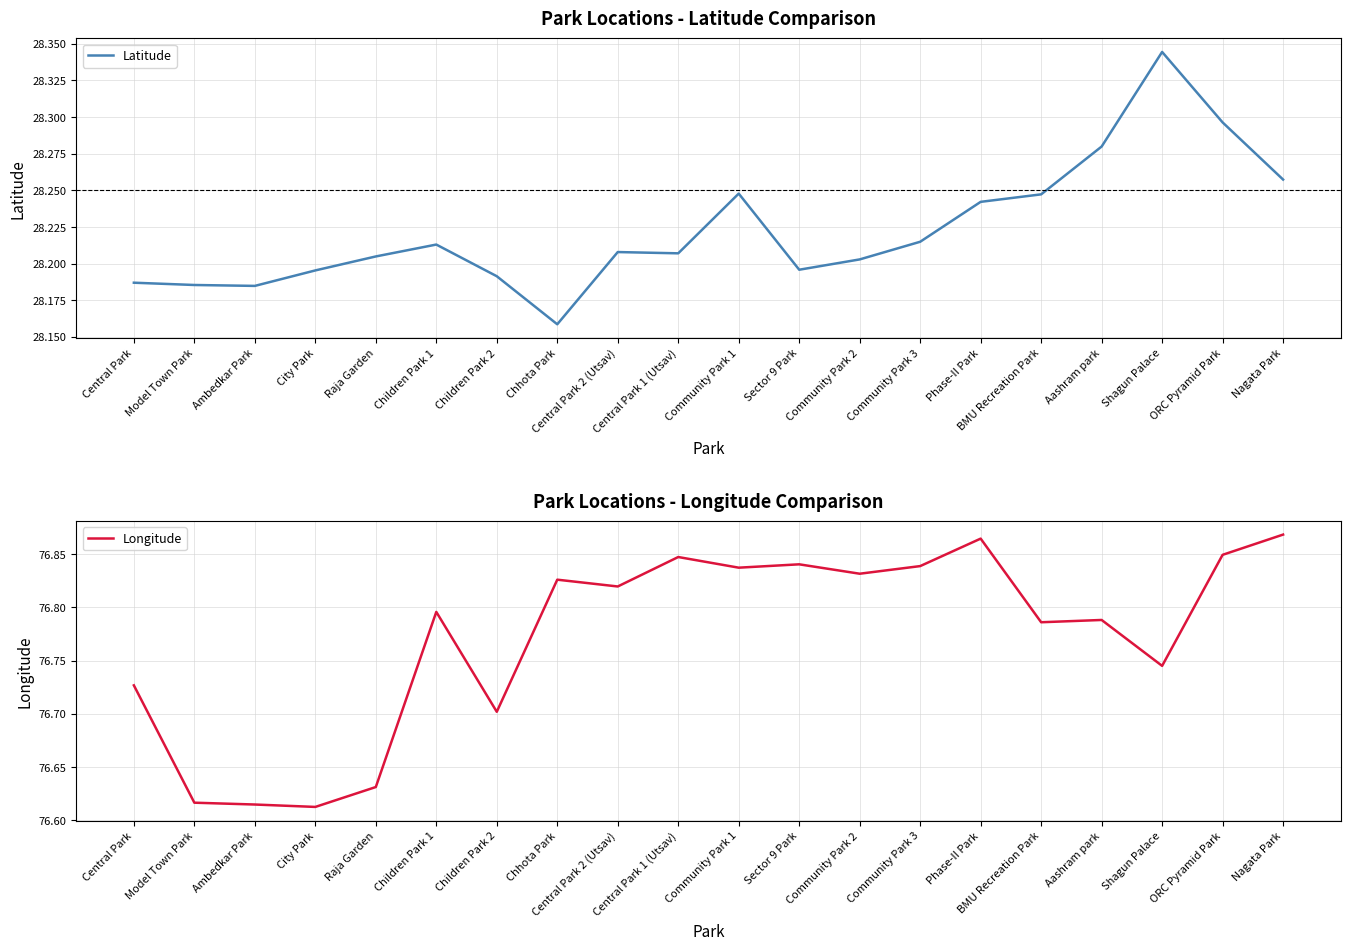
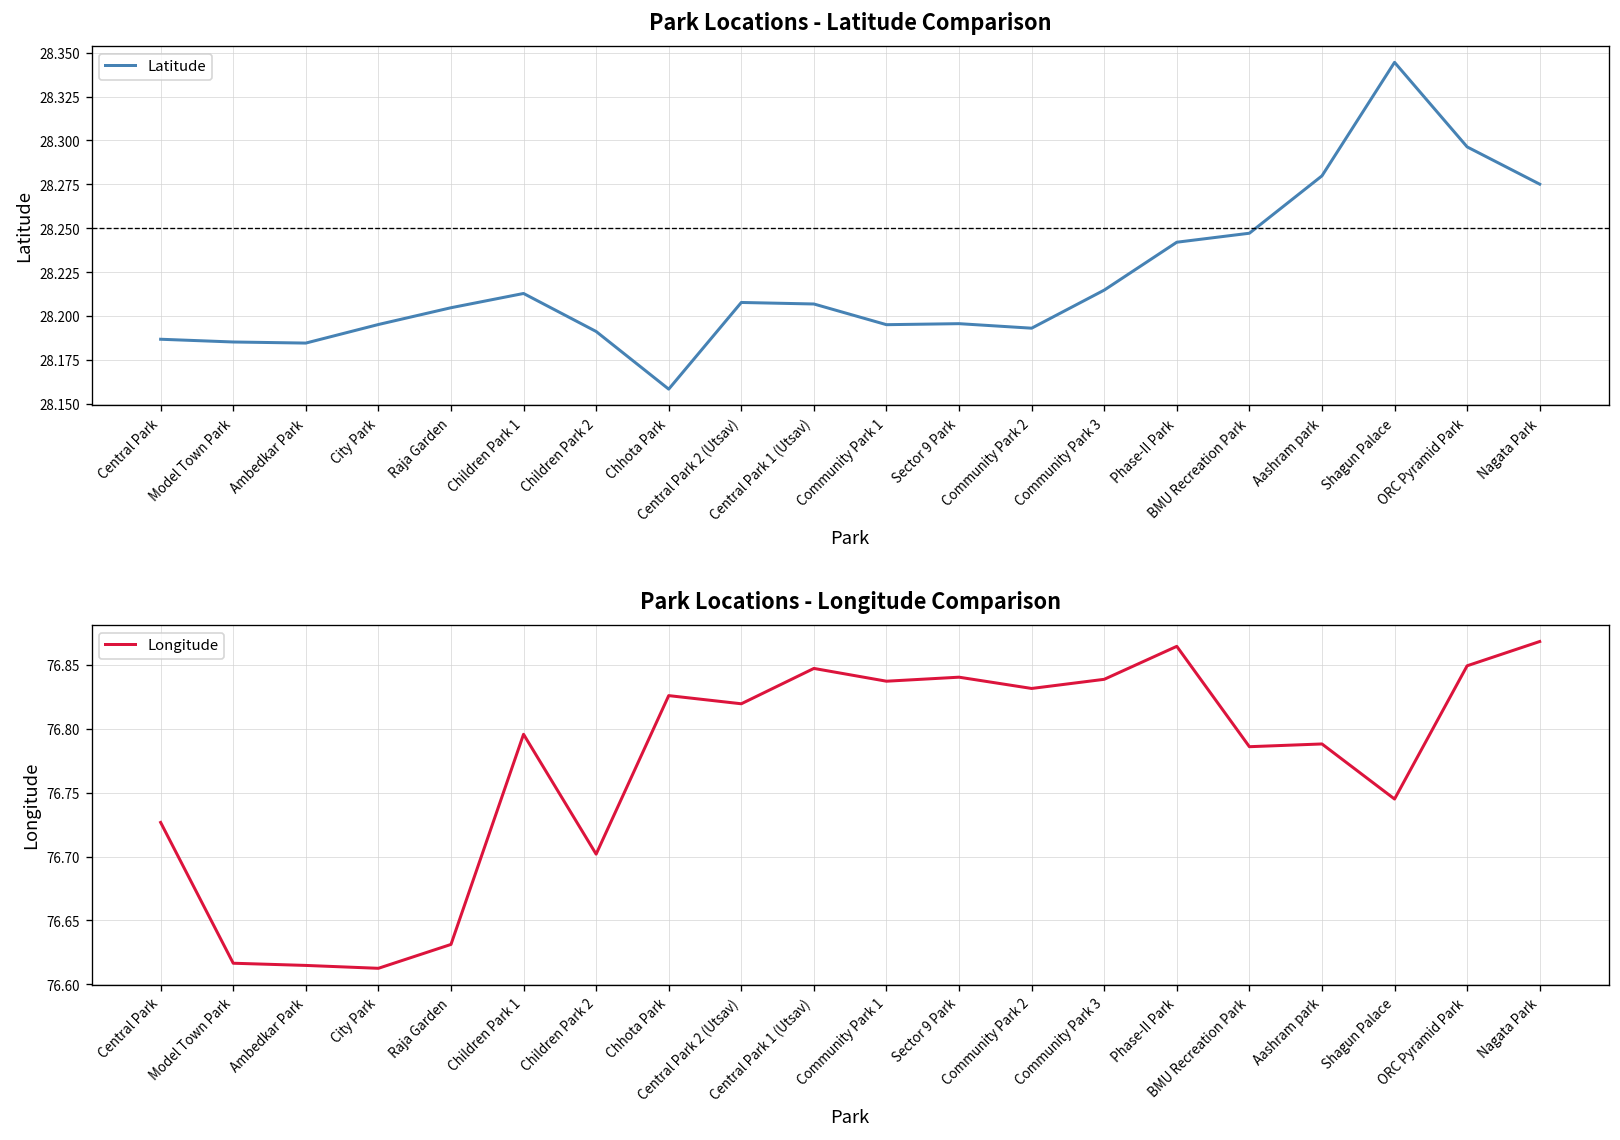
  {
    "Park Locations - Latitude Comparison": {
      "Central Park": 28.187,
      "Model Town Park": 28.185,
      "Ambedkar Park": 28.185,
      "City Park": 28.195,
      "Raja Garden": 28.205,
      "Children Park 1": 28.213,
      "Children Park 2": 28.191,
      "Chhota Park": 28.159,
      "Central Park 2 (Utsav)": 28.208,
      "Central Park 1 (Utsav)": 28.207,
-     "Community Park 1": 28.248,
+     "Community Park 1": 28.195,
      "Sector 9 Park": 28.196,
-     "Community Park 2": 28.203,
+     "Community Park 2": 28.193,
      "Community Park 3": 28.215,
      "Phase-II Park": 28.242,
      "BMU Recreation Park": 28.247,
      "Aashram park": 28.280,
      "Shagun Palace": 28.344,
      "ORC Pyramid Park": 28.296,
-     "Nagata Park": 28.257
+     "Nagata Park": 28.275
    },
    "Park Locations - Longitude Comparison": {
      "Central Park": 76.727,
      "Model Town Park": 76.617,
      "Ambedkar Park": 76.615,
      "City Park": 76.613,
      "Raja Garden": 76.631,
      "Children Park 1": 76.796,
      "Children Park 2": 76.702,
      "Chhota Park": 76.826,
      "Central Park 2 (Utsav)": 76.820,
      "Central Park 1 (Utsav)": 76.847,
      "Community Park 1": 76.837,
      "Sector 9 Park": 76.840,
      "Community Park 2": 76.832,
      "Community Park 3": 76.839,
      "Phase-II Park": 76.865,
      "BMU Recreation Park": 76.786,
      "Aashram park": 76.788,
      "Shagun Palace": 76.745,
      "ORC Pyramid Park": 76.849,
      "Nagata Park": 76.868
    }
  }
